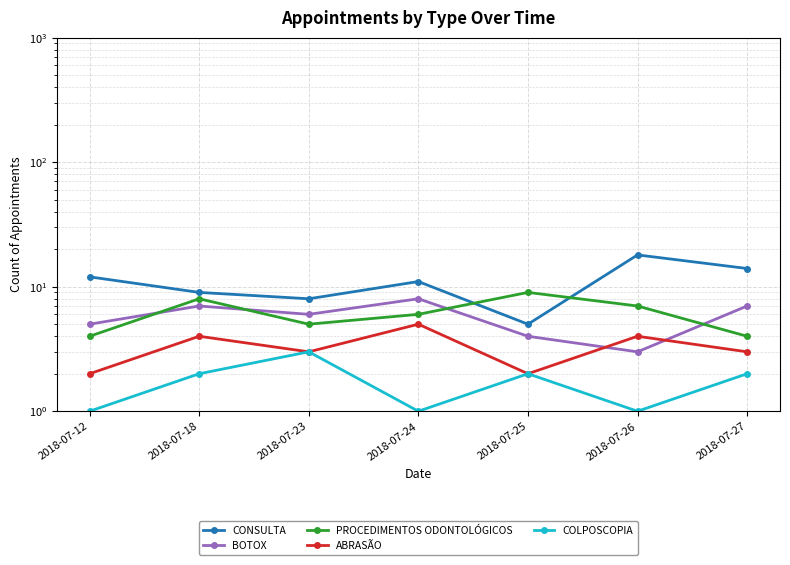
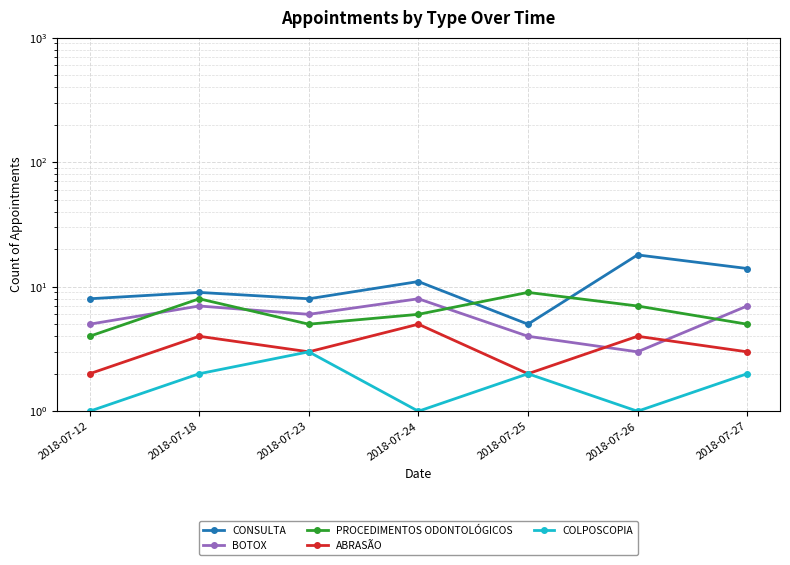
  {
    "CONSULTA": {
-     "2018-07-12": 12,
+     "2018-07-12": 8,
      "2018-07-18": 9,
      "2018-07-23": 8,
      "2018-07-24": 11,
      "2018-07-25": 5,
      "2018-07-26": 18,
      "2018-07-27": 14
    },
    "BOTOX": {
      "2018-07-12": 5,
      "2018-07-18": 7,
      "2018-07-23": 6,
      "2018-07-24": 8,
      "2018-07-25": 4,
      "2018-07-26": 3,
      "2018-07-27": 7
    },
    "PROCEDIMENTOS ODONTOLÓGICOS": {
      "2018-07-12": 4,
      "2018-07-18": 8,
      "2018-07-23": 5,
      "2018-07-24": 6,
      "2018-07-25": 9,
      "2018-07-26": 7,
-     "2018-07-27": 4
+     "2018-07-27": 5
    },
    "ABRASÃO": {
      "2018-07-12": 2,
      "2018-07-18": 4,
      "2018-07-24": 5,
      "2018-07-26": 4,
      "2018-07-27": 3
    },
    "COLPOSCOPIA": {
      "2018-07-12": 1,
      "2018-07-18": 2,
      "2018-07-24": 1,
      "2018-07-26": 1,
      "2018-07-27": 2
    }
  }
